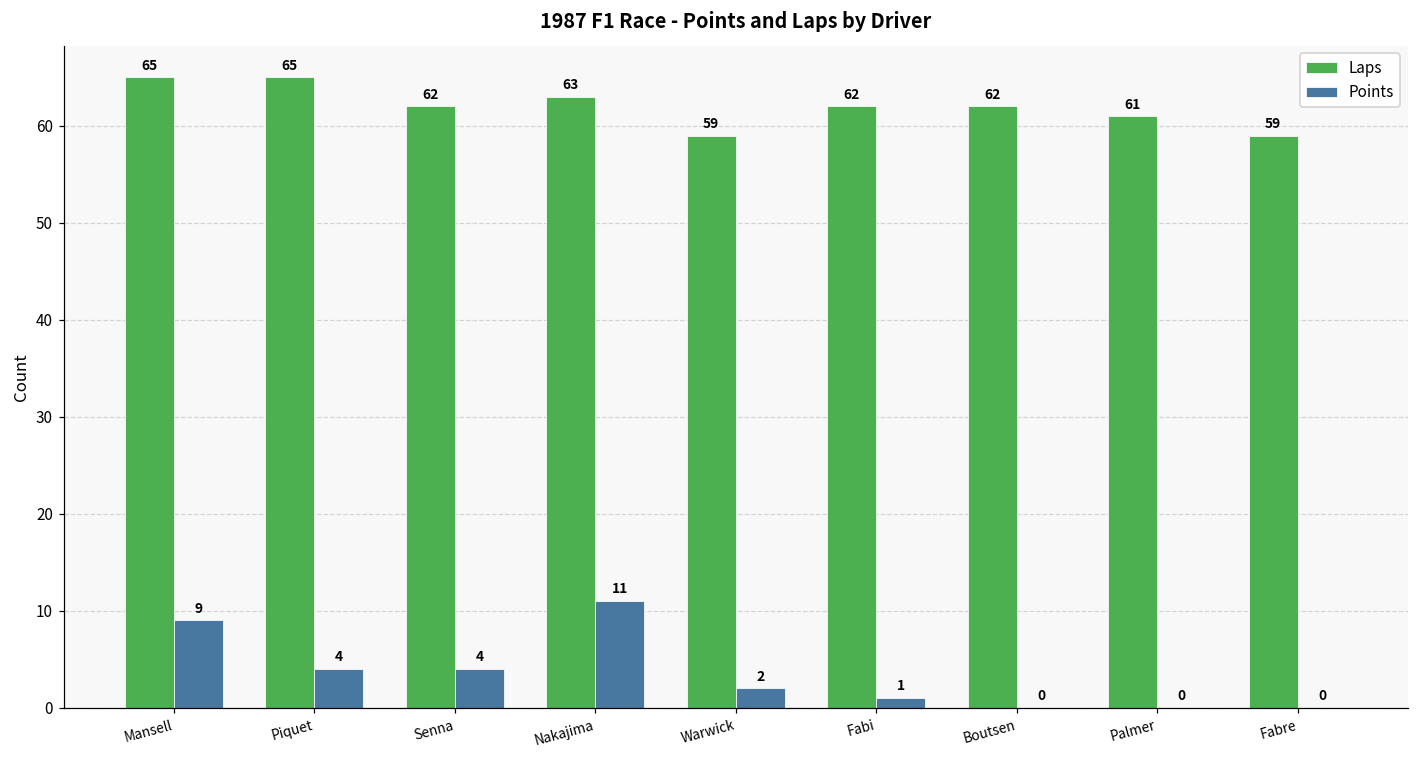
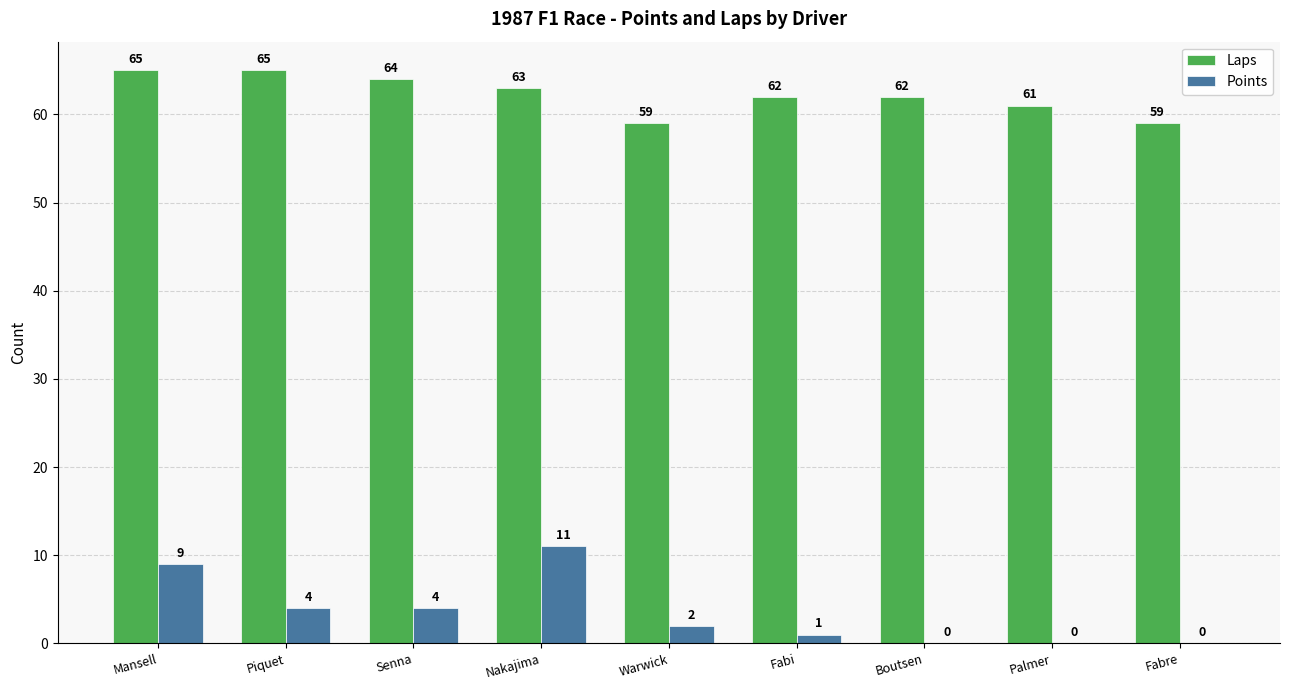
  {
    "Laps": {
      "Mansell": 65,
      "Piquet": 65,
-     "Senna": 62,
+     "Senna": 64,
      "Nakajima": 63,
      "Warwick": 59,
      "Fabi": 62,
      "Boutsen": 62,
      "Palmer": 61,
      "Fabre": 59
    },
    "Points": {
      "Mansell": 9,
      "Piquet": 4,
      "Senna": 4,
      "Nakajima": 11,
      "Warwick": 2,
      "Fabi": 1,
      "Boutsen": 0,
      "Palmer": 0,
      "Fabre": 0
    }
  }
